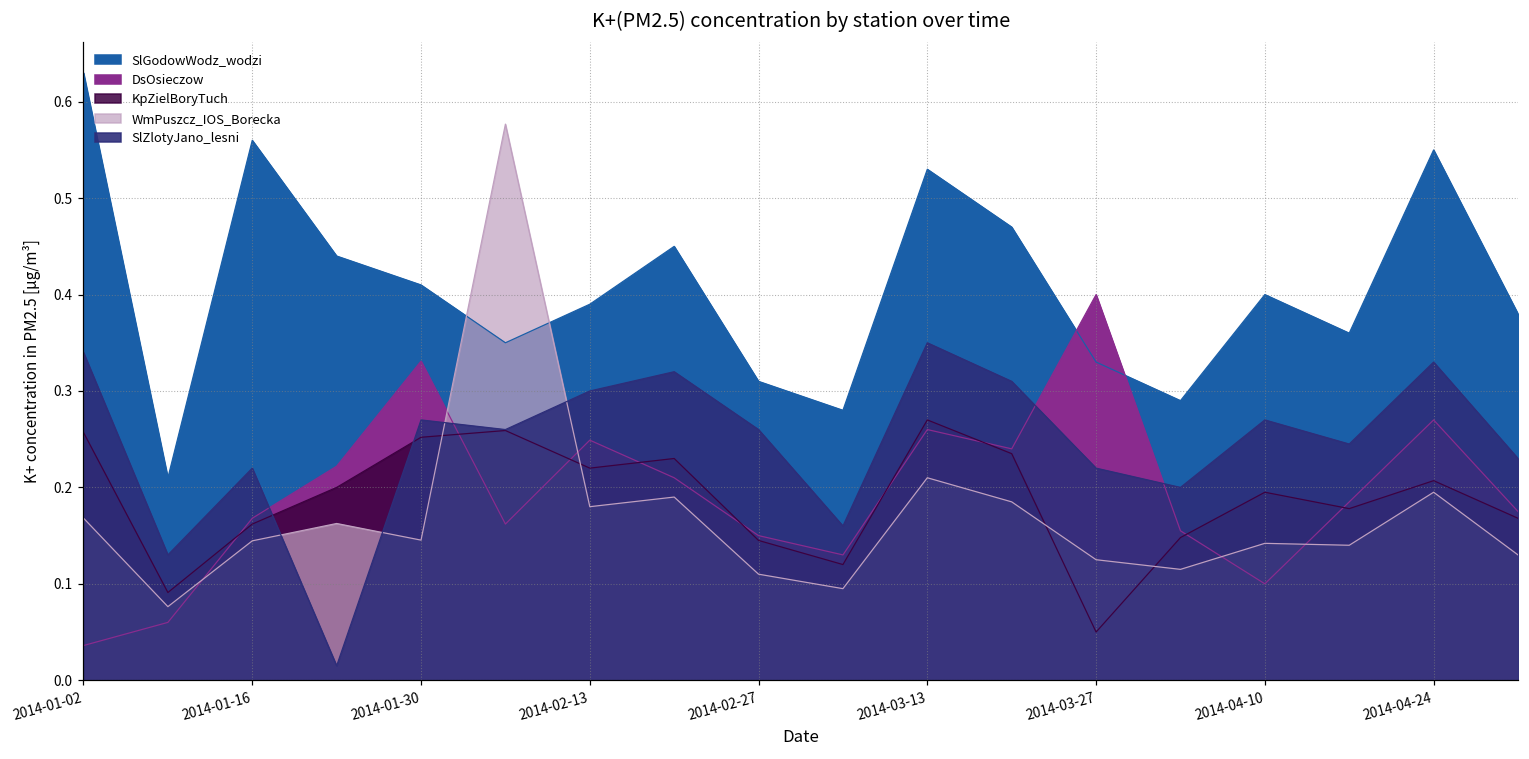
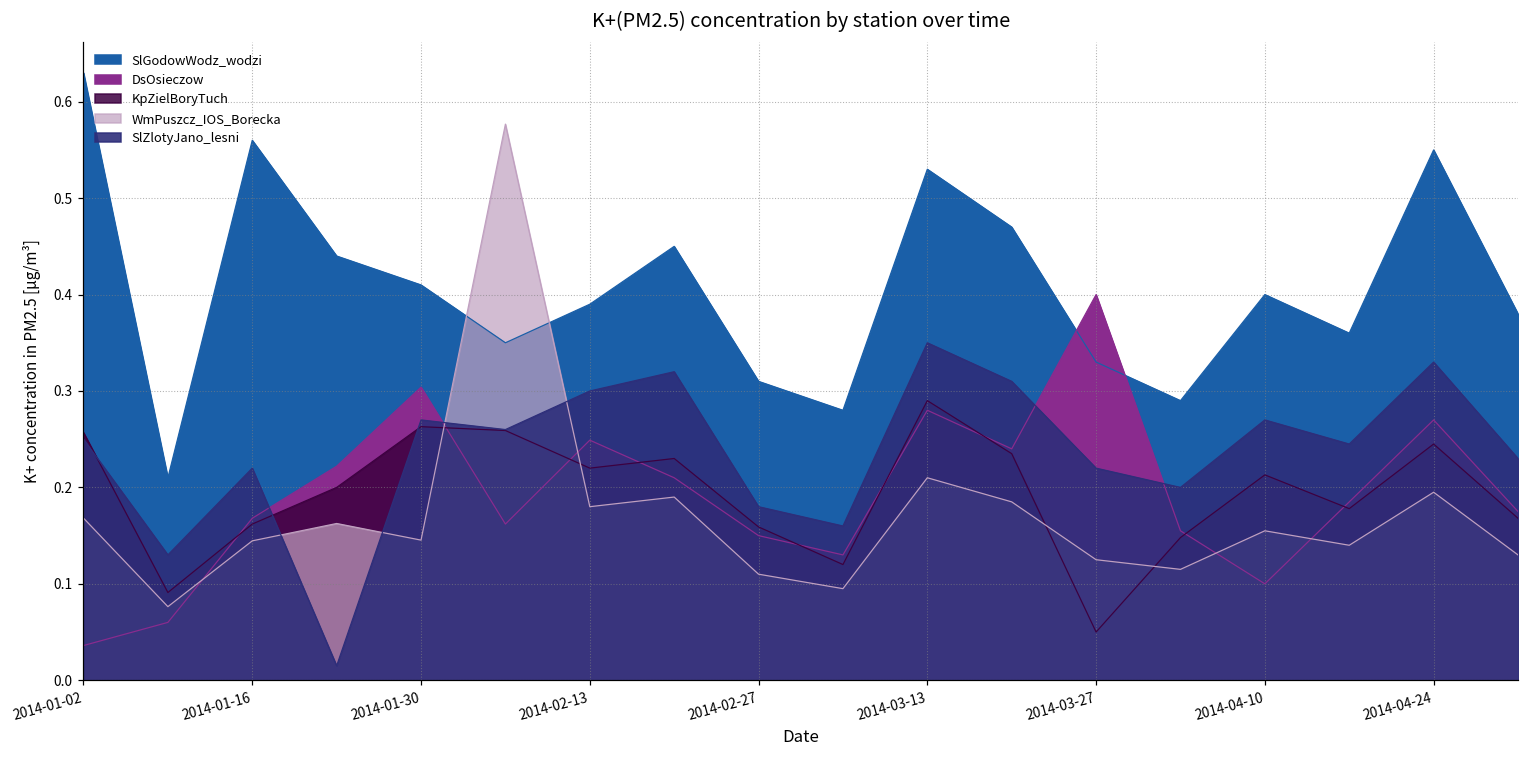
  {
    "SlGodowWodz_wodzi": {
      "2014-01-02": 0.63,
      "2014-01-16": 0.56,
      "2014-01-30": 0.41,
      "2014-02-13": 0.39,
      "2014-02-27": 0.31,
      "2014-03-13": 0.53,
      "2014-03-27": 0.33,
      "2014-04-10": 0.40,
      "2014-04-24": 0.55
    },
    "DsOsieczow": {
      "2014-01-02": 0.04,
      "2014-01-16": 0.17,
-     "2014-01-30": 0.33,
+     "2014-01-30": 0.30,
      "2014-02-13": 0.25,
      "2014-02-27": 0.15,
-     "2014-03-13": 0.26,
+     "2014-03-13": 0.28,
      "2014-03-27": 0.40,
      "2014-04-10": 0.10,
      "2014-04-24": 0.27
    },
    "KpZielBoryTuch": {
      "2014-01-02": 0.26,
      "2014-01-16": 0.16,
-     "2014-01-30": 0.25,
+     "2014-01-30": 0.26,
      "2014-02-13": 0.22,
-     "2014-02-27": 0.15,
-     "2014-03-13": 0.27,
+     "2014-02-27": 0.16,
+     "2014-03-13": 0.29,
      "2014-03-27": 0.05,
-     "2014-04-10": 0.20,
-     "2014-04-24": 0.21
+     "2014-04-10": 0.21,
+     "2014-04-24": 0.25
    },
    "WmPuszcz_IOS_Borecka": {
      "2014-01-02": 0.17,
      "2014-01-16": 0.14,
      "2014-01-30": 0.15,
      "2014-02-13": 0.18,
      "2014-02-27": 0.11,
      "2014-03-13": 0.21,
      "2014-03-27": 0.13,
-     "2014-04-10": 0.14,
+     "2014-04-10": 0.16,
      "2014-04-24": 0.20
    },
    "SlZlotyJano_lesni": {
-     "2014-01-02": 0.34,
+     "2014-01-02": 0.25,
      "2014-01-16": 0.22,
      "2014-01-30": 0.27,
      "2014-02-13": 0.30,
-     "2014-02-27": 0.26,
+     "2014-02-27": 0.18,
      "2014-03-13": 0.35,
      "2014-03-27": 0.22,
      "2014-04-10": 0.27,
      "2014-04-24": 0.33
    }
  }
